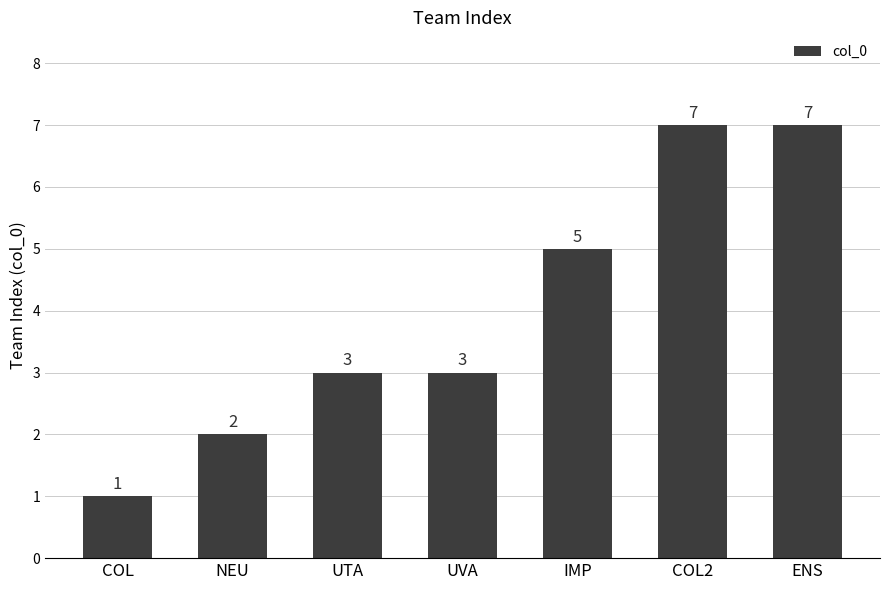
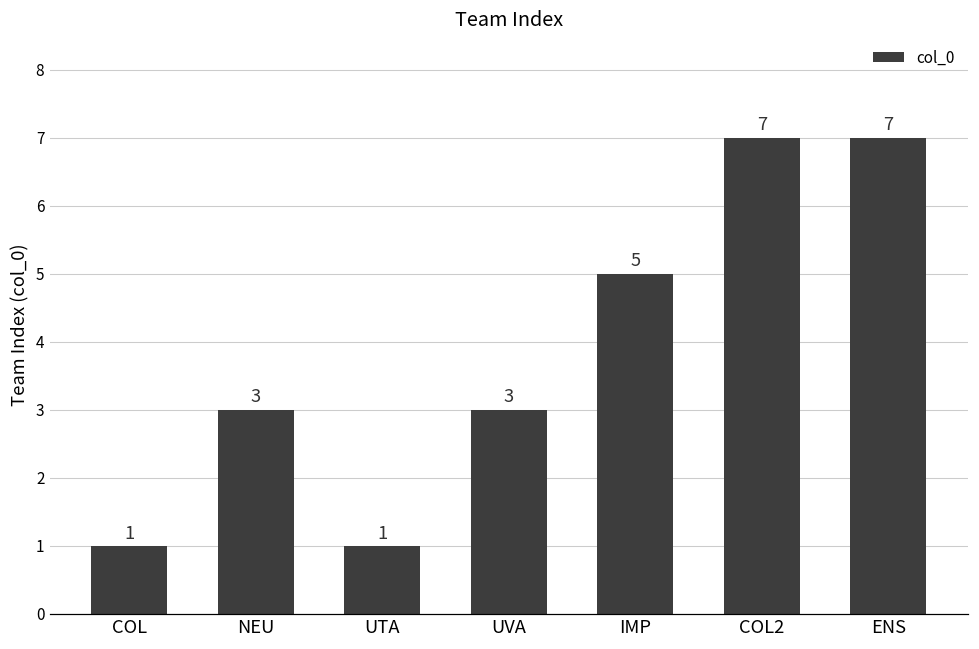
  {
    "COL": 1,
-   "NEU": 2,
-   "UTA": 3,
+   "NEU": 3,
+   "UTA": 1,
    "UVA": 3,
    "IMP": 5,
    "COL2": 7,
    "ENS": 7
  }
